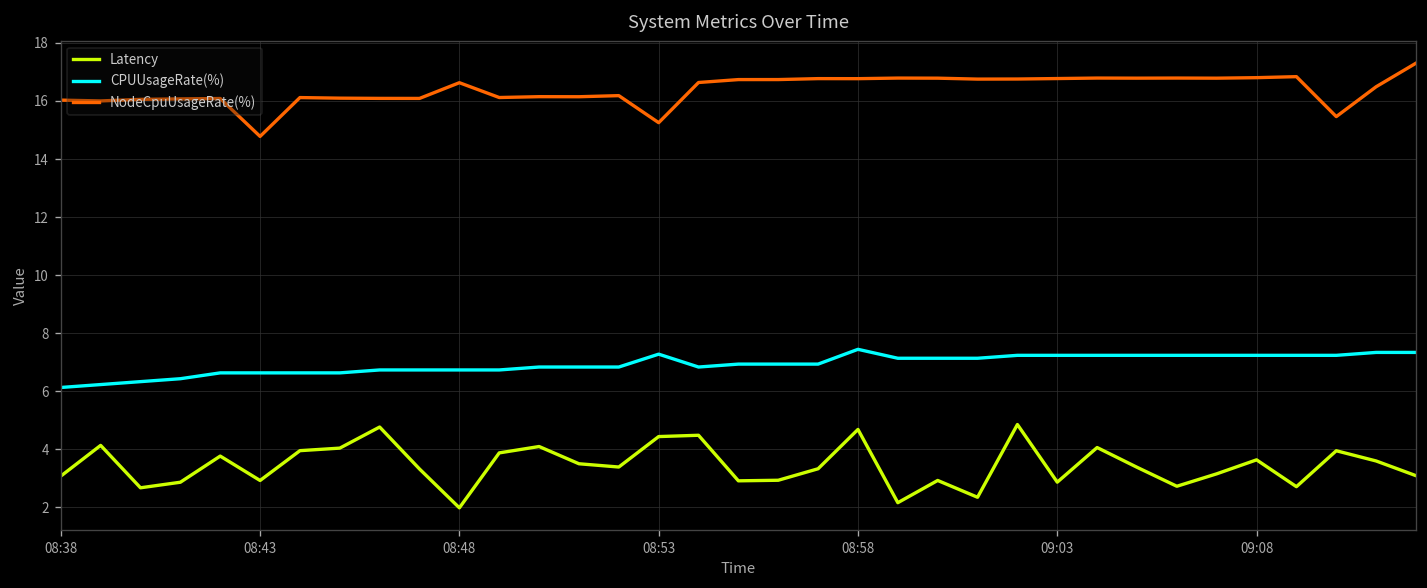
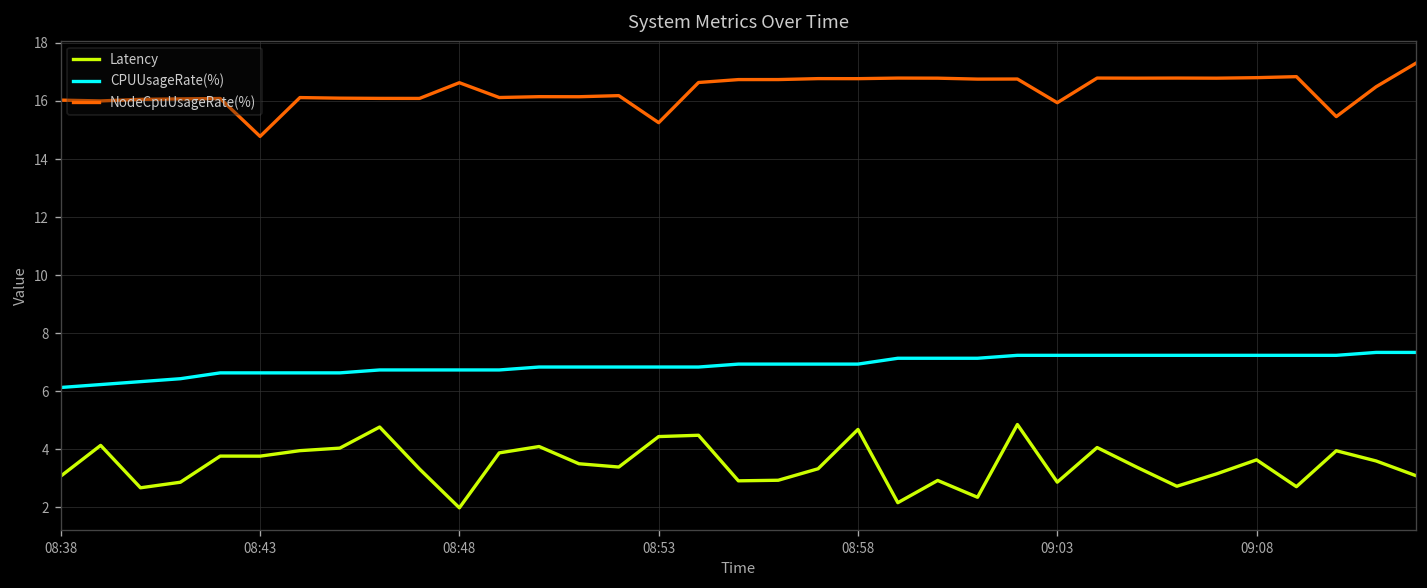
  {
    "Latency": {
      "08:38": 3.1,
-     "08:43": 2.9,
+     "08:43": 3.8,
      "08:48": 2.0,
      "08:53": 4.4,
      "08:58": 4.7,
      "09:03": 2.9,
      "09:08": 3.6
    },
    "CPUUsageRate(%)": {
      "08:38": 6.1,
      "08:43": 6.6,
      "08:48": 6.7,
-     "08:53": 7.3,
-     "08:58": 7.4,
+     "08:53": 6.8,
+     "08:58": 6.9,
      "09:03": 7.2,
      "09:08": 7.2
    },
    "NodeCpuUsageRate(%)": {
      "08:38": 16.0,
      "08:43": 14.8,
      "08:48": 16.6,
      "08:53": 15.3,
      "08:58": 16.8,
-     "09:03": 16.8,
+     "09:03": 15.9,
      "09:08": 16.8
    }
  }
